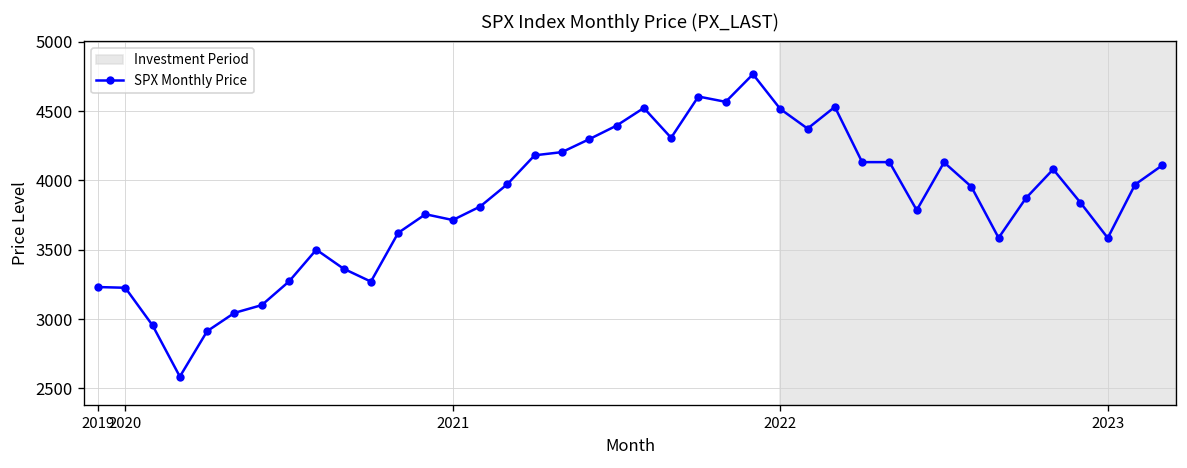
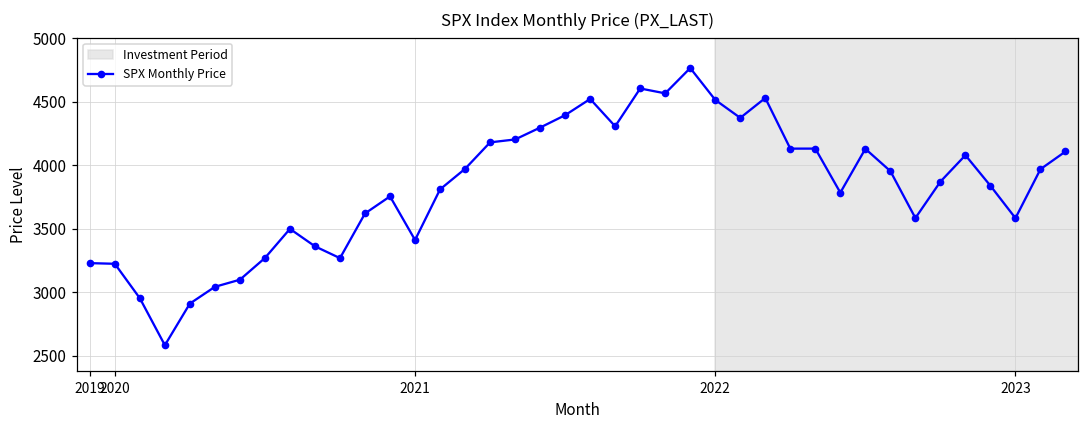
  {
-   "2021": 3710,
+   "2021": 3410,
    "2022": 4520,
    "2023": 3580
  }
